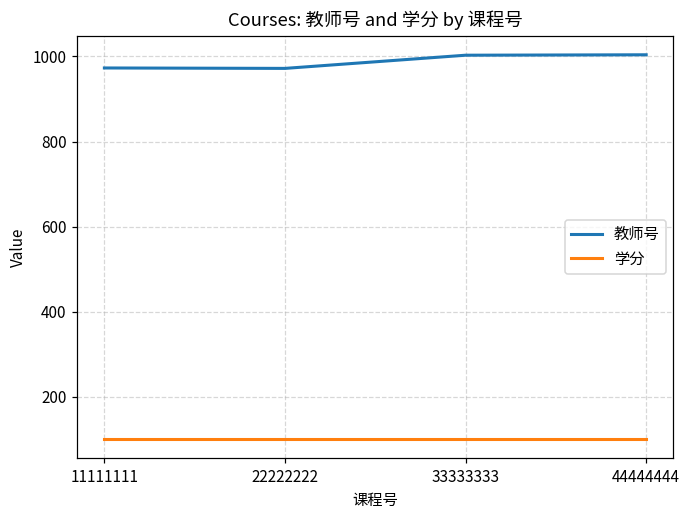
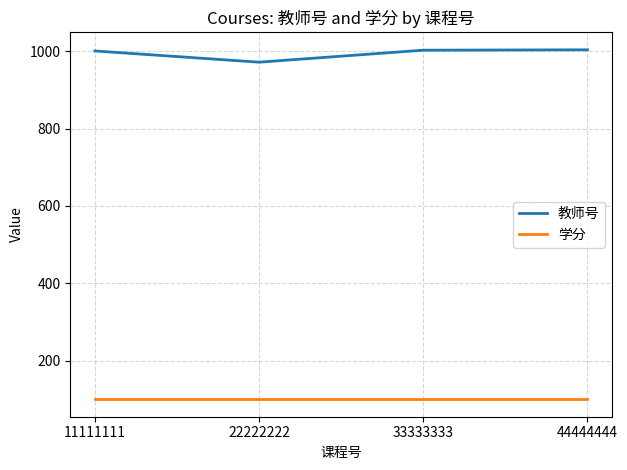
  {
    "教师号": {
-     "11111111": 970,
+     "11111111": 1000,
      "22222222": 970,
      "33333333": 1000,
      "44444444": 1000
    },
    "学分": {
      "11111111": 100,
      "22222222": 100,
      "33333333": 100,
      "44444444": 100
    }
  }
